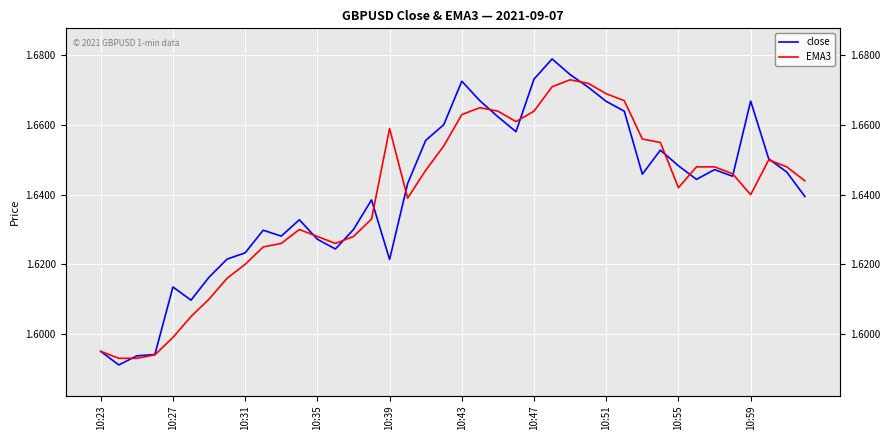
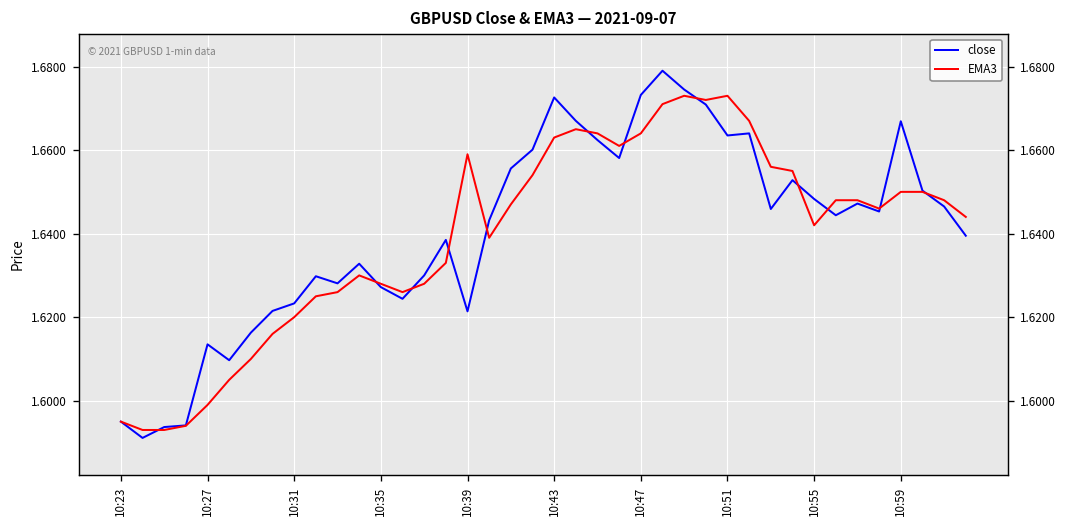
  {
    "close": {
      "10:27": 1.614,
      "10:31": 1.623,
      "10:35": 1.627,
      "10:39": 1.621,
      "10:43": 1.673,
      "10:47": 1.673,
-     "10:51": 1.667,
+     "10:51": 1.664,
      "10:55": 1.648,
      "10:59": 1.667
    },
    "EMA3": {
      "10:27": 1.599,
      "10:31": 1.620,
      "10:35": 1.628,
      "10:39": 1.659,
      "10:43": 1.663,
      "10:47": 1.664,
-     "10:51": 1.669,
+     "10:51": 1.673,
      "10:55": 1.642,
-     "10:59": 1.64
+     "10:59": 1.65
    }
  }
